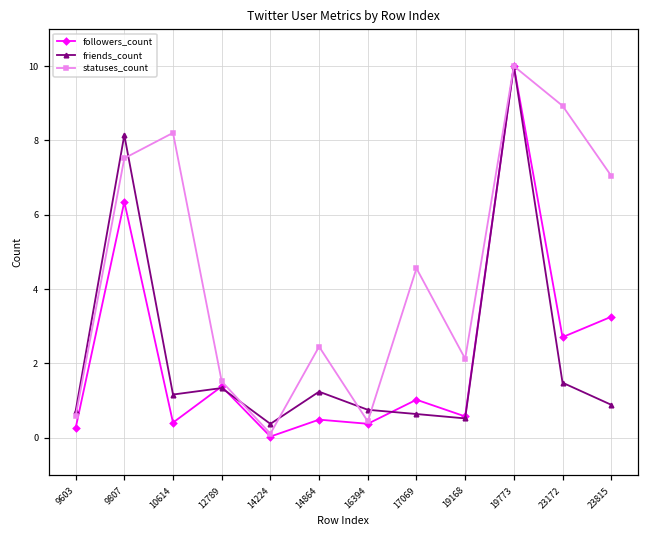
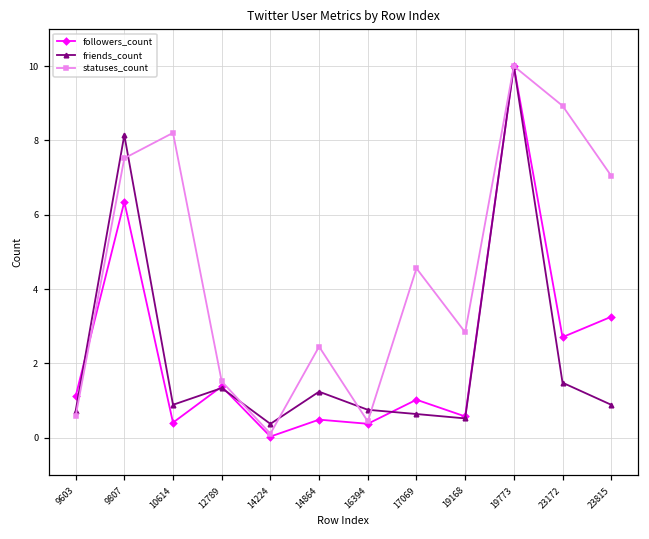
  {
    "followers_count": {
-     "9603": 0.3,
+     "9603": 1.1,
      "9807": 6.3,
      "10614": 0.4,
      "14224": 0.0,
      "14864": 0.5,
      "17069": 1.0,
      "23172": 2.7,
      "23815": 3.3
    },
    "friends_count": {
      "9603": 0.7,
      "9807": 8.1,
-     "10614": 1.2,
+     "10614": 0.9,
      "14224": 0.4,
      "14864": 1.2,
      "16394": 0.8,
      "17069": 0.6,
      "23172": 1.5,
      "23815": 0.9
    },
    "statuses_count": {
      "9603": 0.6,
      "9807": 7.5,
      "10614": 8.2,
      "12789": 1.5,
      "14224": 0.1,
      "14864": 2.5,
      "17069": 4.6,
-     "19168": 2.1,
+     "19168": 2.8,
      "23172": 8.9,
      "23815": 7.0
    }
  }
